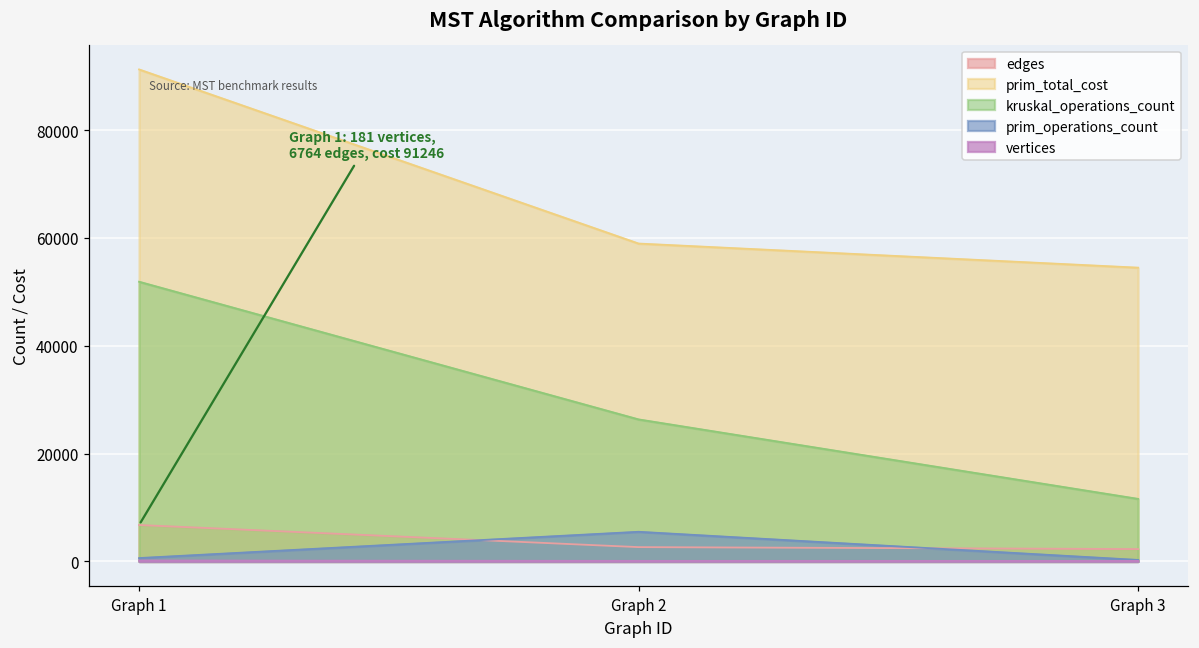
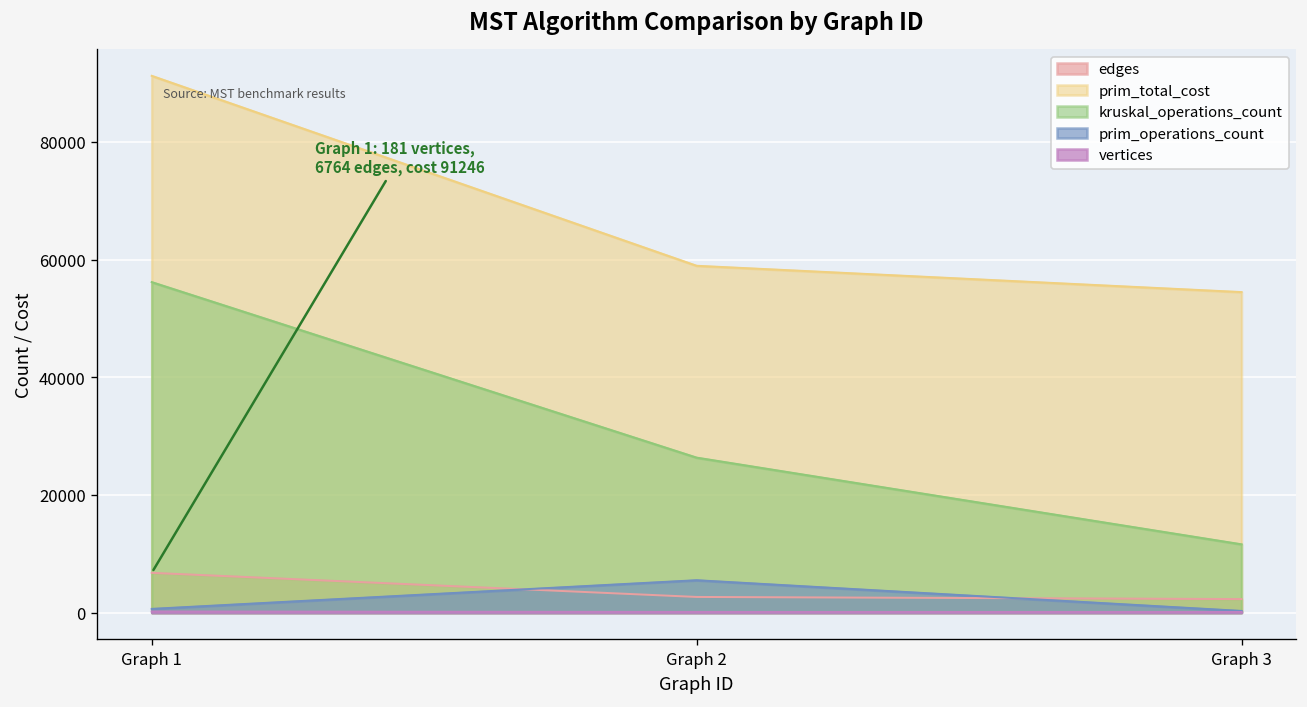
  {
    "kruskal_operations_count": {
-     "Graph 1": 52000,
+     "Graph 1": 56000,
      "Graph 2": 26000,
      "Graph 3": 12000
    },
    "prim_operations_count": {
      "Graph 2": 6000
    },
    "vertices": {
      "Graph 2": 0
    }
  }
